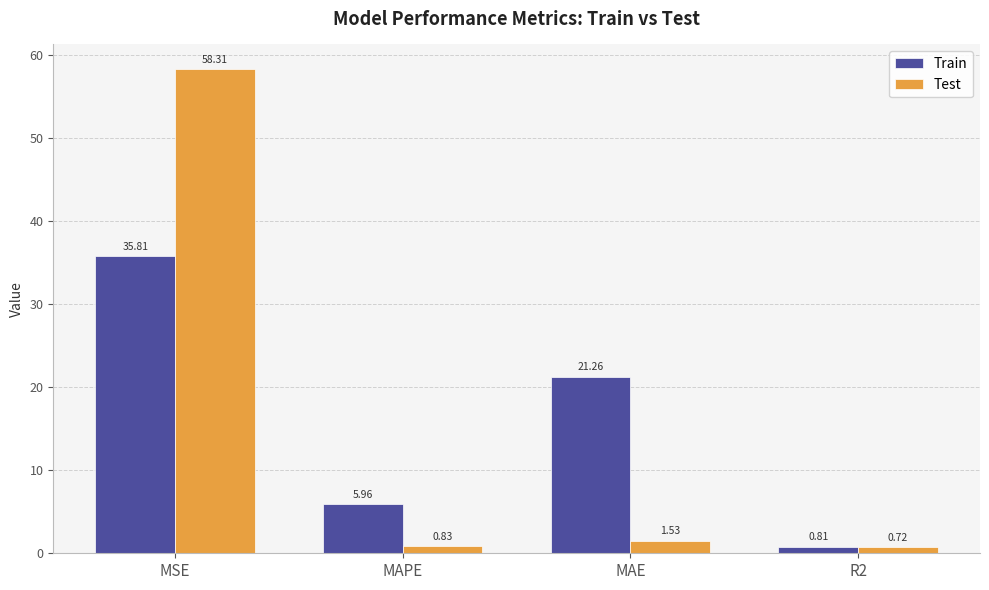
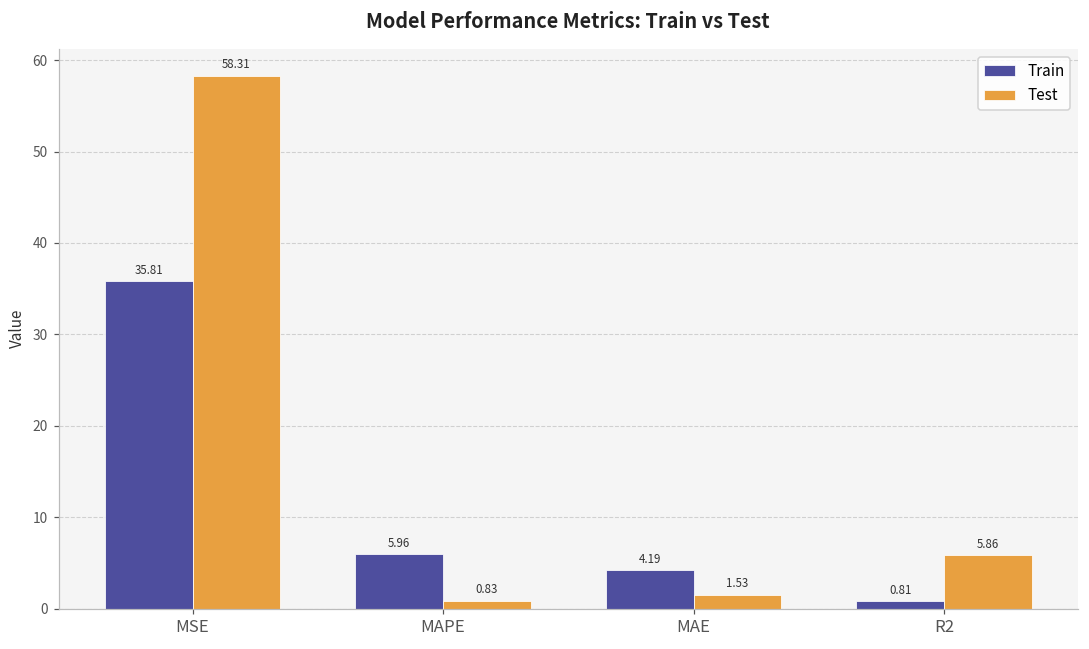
  {
    "Train": {
      "MSE": 35.81,
      "MAPE": 5.96,
-     "MAE": 21.26,
+     "MAE": 4.19,
      "R2": 0.81
    },
    "Test": {
      "MSE": 58.31,
      "MAPE": 0.83,
      "MAE": 1.53,
-     "R2": 0.72
+     "R2": 5.86
    }
  }
